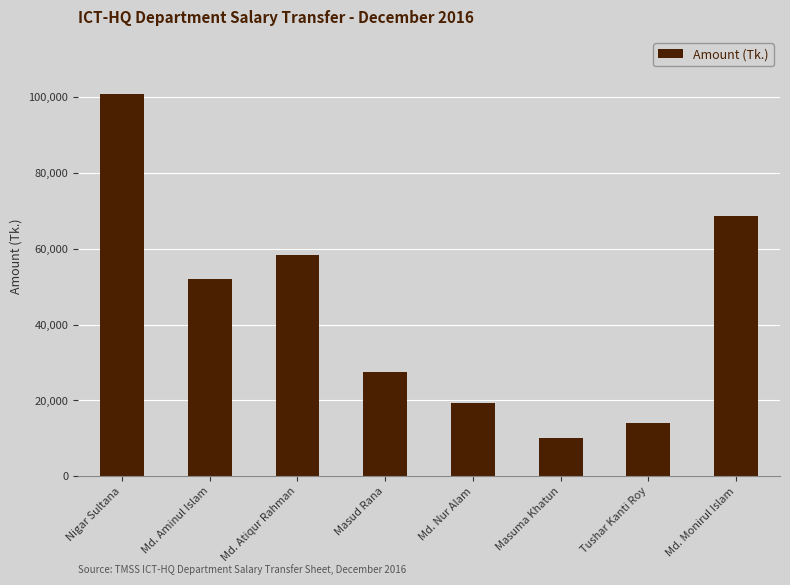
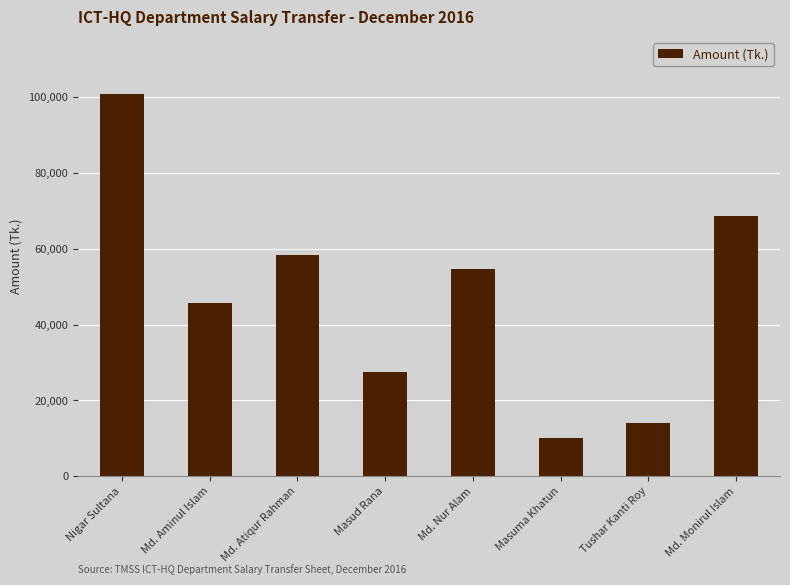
  {
    "Nigar Sultana": "101,000",
-   "Md. Aminul Islam": "52,000",
+   "Md. Aminul Islam": "46,000",
    "Md. Atiqur Rahman": "58,000",
    "Masud Rana": "27,000",
-   "Md. Nur Alam": "19,000",
+   "Md. Nur Alam": "55,000",
    "Masuma Khatun": "10,000",
    "Tushar Kanti Roy": "14,000",
    "Md. Monirul Islam": "69,000"
  }
